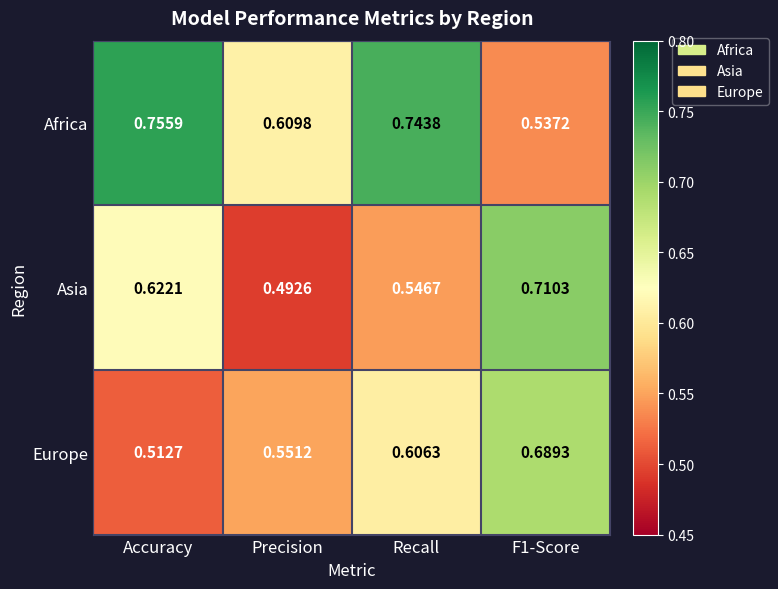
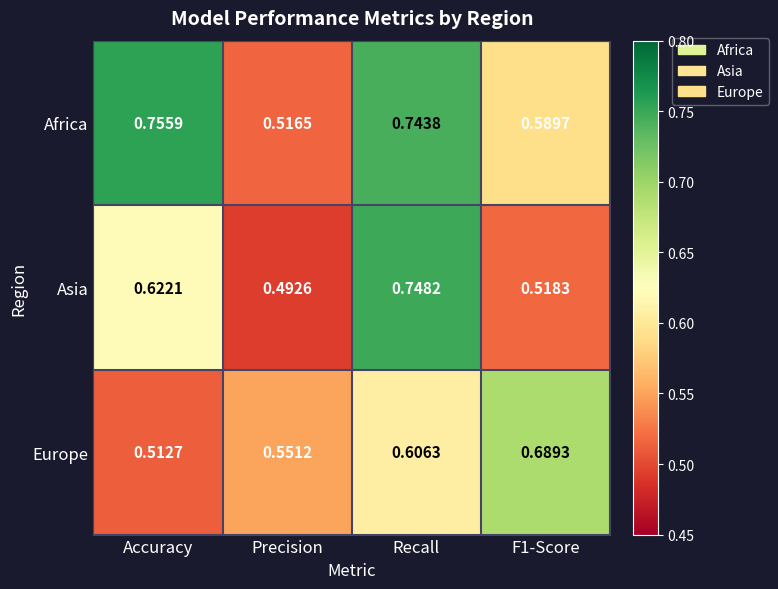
  {
    "Africa": {
      "Accuracy": 0.7559,
-     "Precision": 0.6098,
+     "Precision": 0.5165,
      "Recall": 0.7438,
-     "F1-Score": 0.5372
+     "F1-Score": 0.5897
    },
    "Asia": {
      "Accuracy": 0.6221,
      "Precision": 0.4926,
-     "Recall": 0.5467,
-     "F1-Score": 0.7103
+     "Recall": 0.7482,
+     "F1-Score": 0.5183
    },
    "Europe": {
      "Accuracy": 0.5127,
      "Precision": 0.5512,
      "Recall": 0.6063,
      "F1-Score": 0.6893
    }
  }
